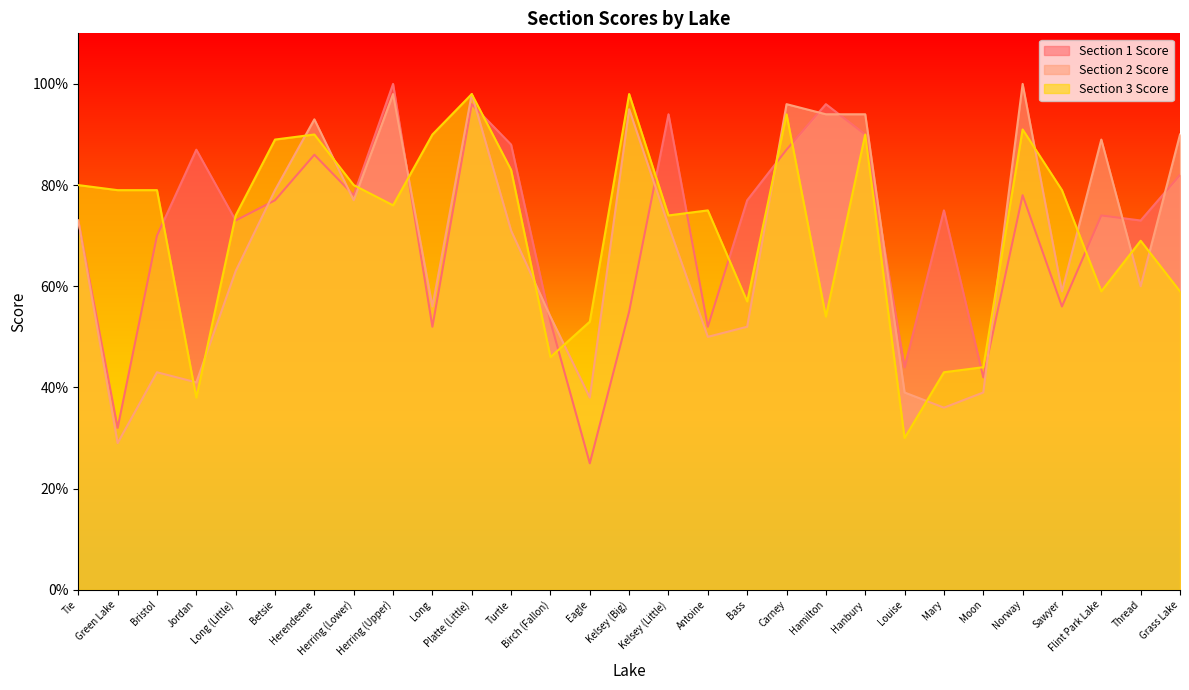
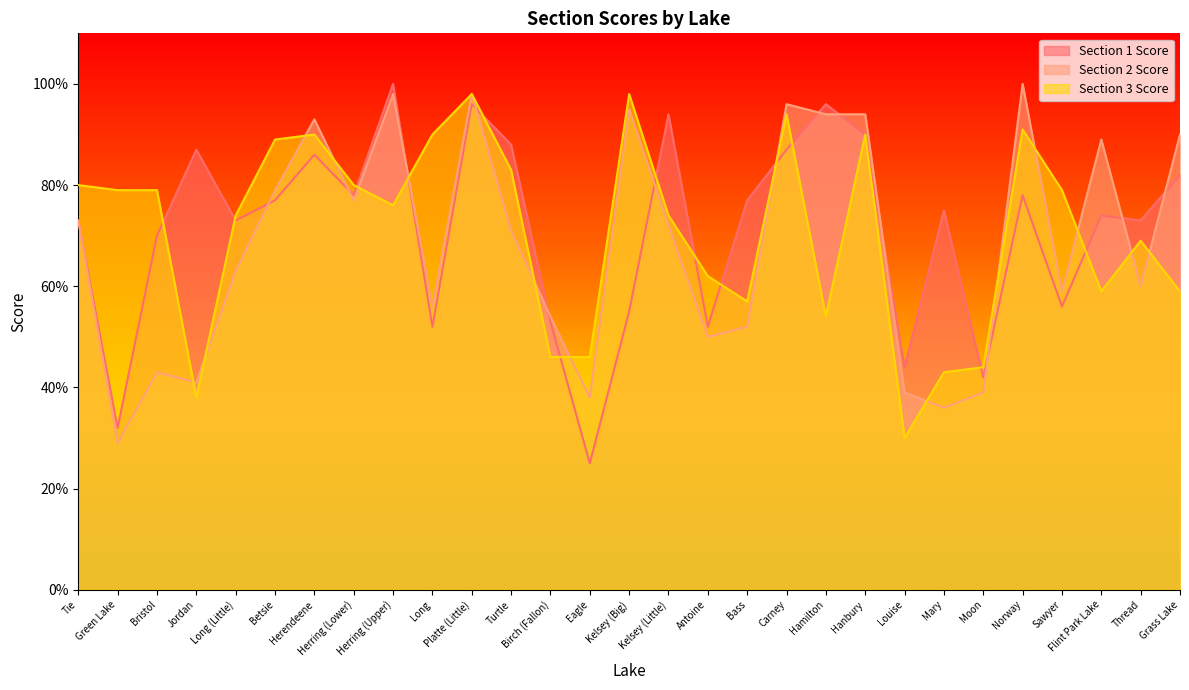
  {
    "Section 3 Score": {
      "Tie": "80%",
      "Green Lake": "79%",
      "Bristol": "79%",
      "Jordan": "38%",
      "Long (Little)": "74%",
      "Betsie": "89%",
      "Herendeene": "90%",
      "Herring (Lower)": "80%",
      "Herring (Upper)": "76%",
      "Long": "90%",
      "Turtle": "83%",
      "Birch (Fallon)": "46%",
-     "Eagle": "53%",
+     "Eagle": "46%",
      "Kelsey (Big)": "98%",
      "Kelsey (Little)": "74%",
-     "Antoine": "75%",
+     "Antoine": "62%",
      "Bass": "57%",
      "Carney": "94%",
      "Hamilton": "54%",
      "Louise": "30%",
      "Mary": "43%",
      "Moon": "44%",
      "Norway": "91%",
      "Sawyer": "79%",
      "Flint Park Lake": "59%",
      "Thread": "69%",
      "Grass Lake": "59%"
    }
  }
